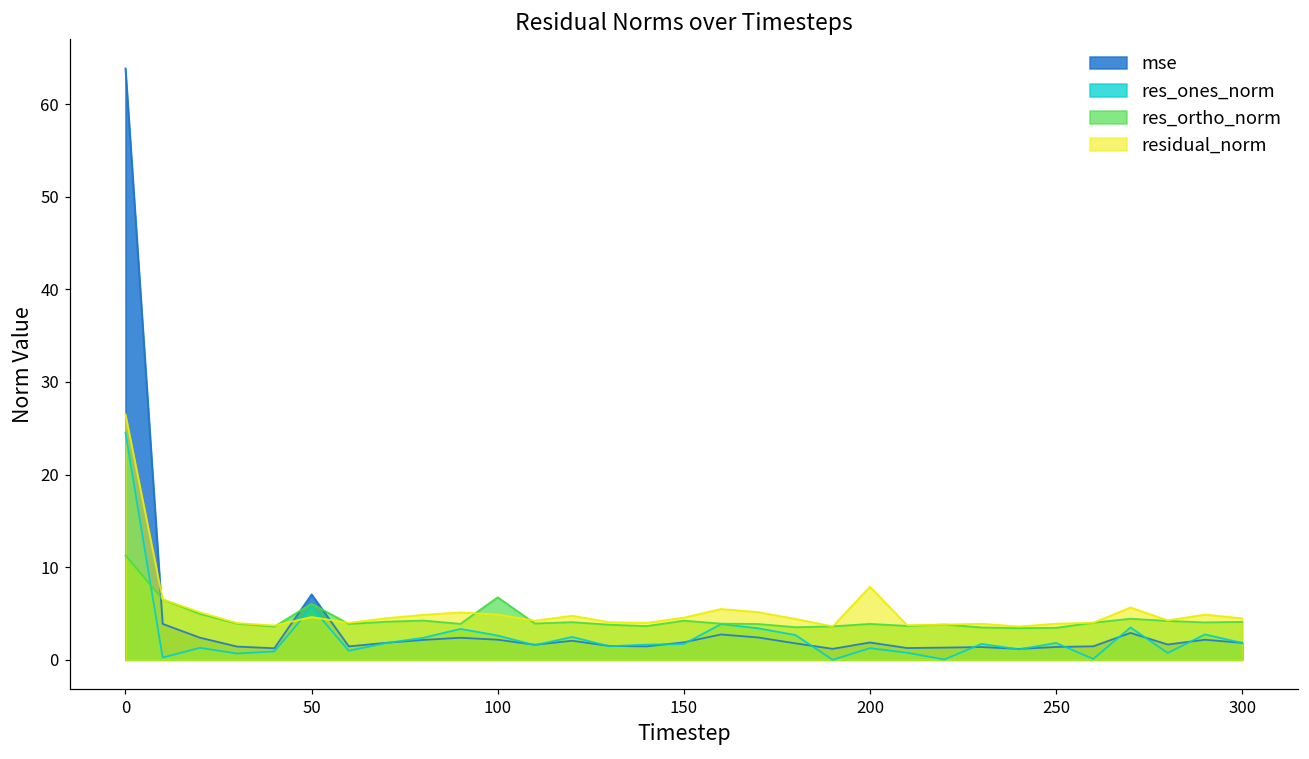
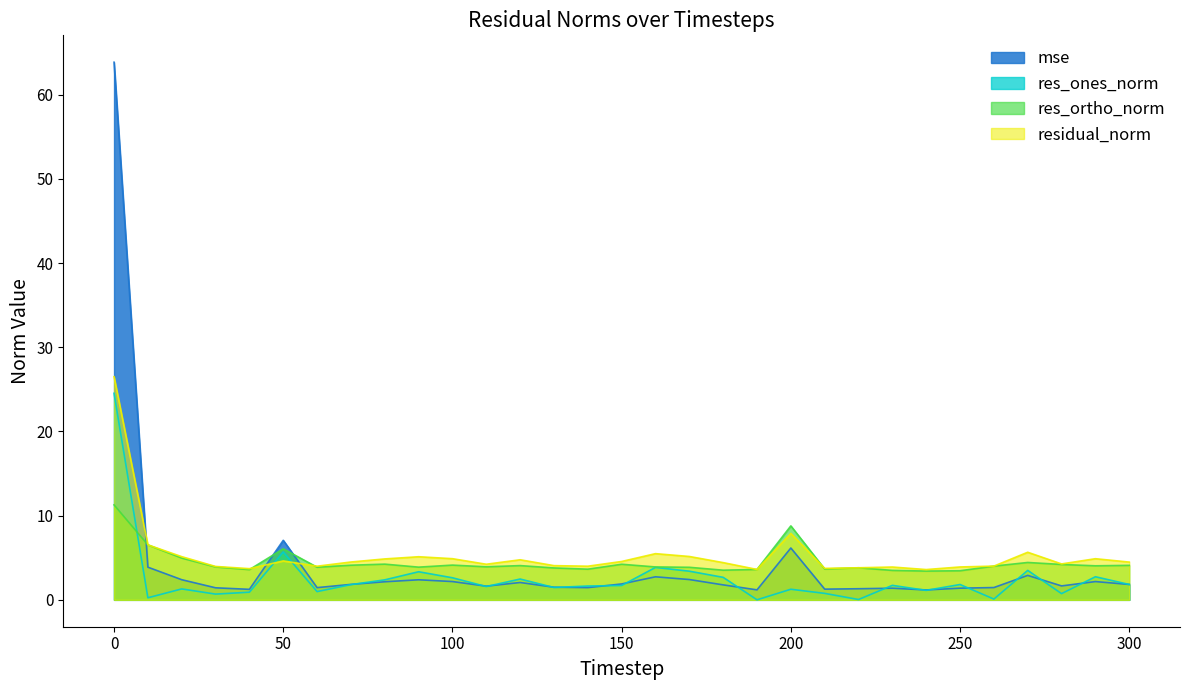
  {
    "mse": {
      "0": 64,
      "50": 7,
      "100": 2,
-     "200": 2,
+     "200": 6,
      "250": 1
    },
    "res_ones_norm": {
      "0": 25,
      "50": 6,
      "100": 3,
      "200": 1,
      "250": 2
    },
    "res_ortho_norm": {
      "0": 11,
      "50": 6,
-     "100": 7,
+     "100": 4,
      "150": 4,
-     "200": 4,
+     "200": 9,
      "250": 3,
      "300": 4
    },
    "residual_norm": {
      "0": 27,
      "50": 5,
      "100": 5,
      "150": 5,
      "200": 8,
      "250": 4,
      "300": 4
    }
  }
